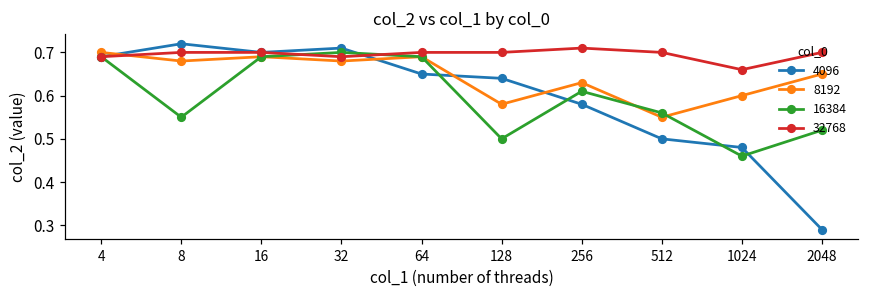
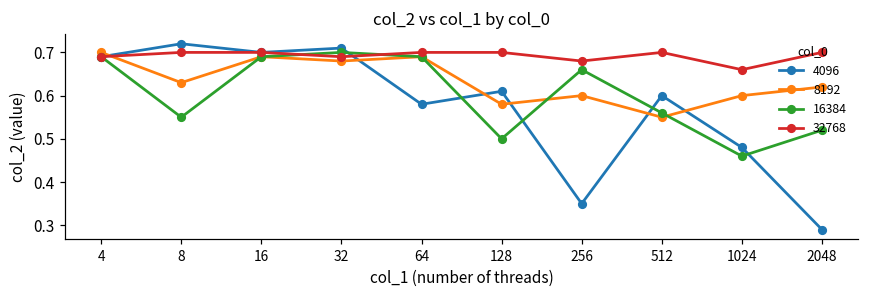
  {
    "4096": {
      "8": 0.72,
      "32": 0.71,
-     "64": 0.65,
-     "128": 0.64,
-     "256": 0.58,
-     "512": 0.5,
+     "64": 0.58,
+     "128": 0.61,
+     "256": 0.35,
+     "512": 0.6,
      "1024": 0.48,
      "2048": 0.29
    },
    "8192": {
      "4": 0.70,
-     "8": 0.68,
+     "8": 0.63,
      "32": 0.68,
      "128": 0.58,
-     "256": 0.63,
+     "256": 0.60,
      "512": 0.55,
      "1024": 0.60,
-     "2048": 0.65
+     "2048": 0.62
    },
    "16384": {
      "8": 0.55,
      "32": 0.70,
      "128": 0.50,
-     "256": 0.61,
+     "256": 0.66,
      "512": 0.56,
      "1024": 0.46,
      "2048": 0.52
    },
    "32768": {
      "8": 0.70,
      "32": 0.69,
      "64": 0.70,
      "128": 0.70,
-     "256": 0.71,
+     "256": 0.68,
      "512": 0.70,
      "1024": 0.66,
      "2048": 0.70
    }
  }
